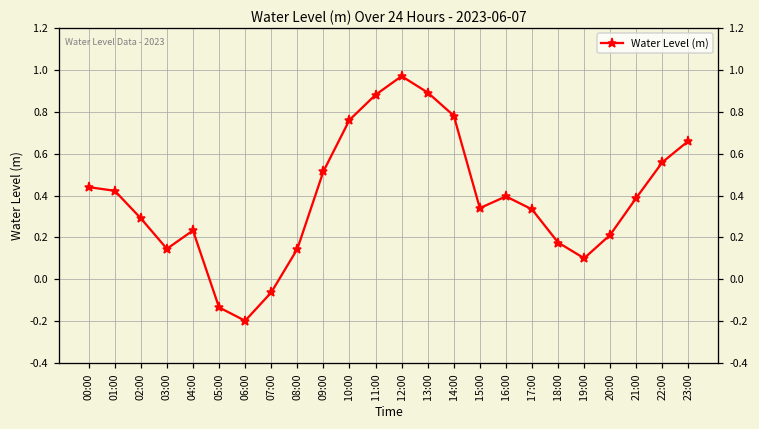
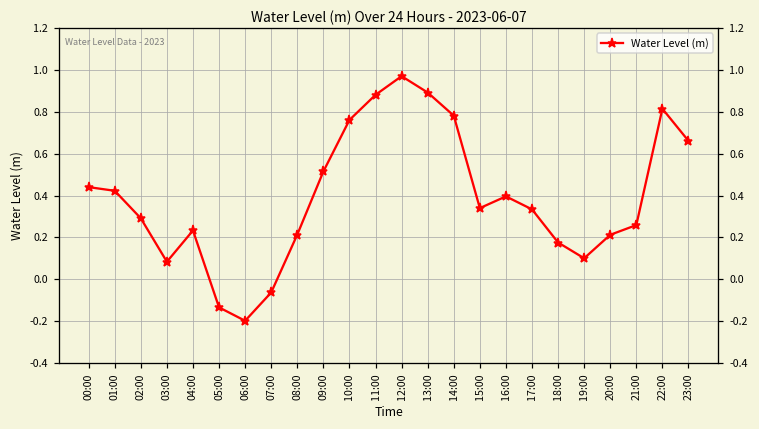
  {
    "00:00": 0.44,
    "01:00": 0.42,
    "02:00": 0.29,
-   "03:00": 0.15,
+   "03:00": 0.08,
    "04:00": 0.23,
    "05:00": -0.13,
    "06:00": -0.20,
    "07:00": -0.06,
-   "08:00": 0.14,
+   "08:00": 0.21,
    "09:00": 0.51,
    "10:00": 0.76,
    "11:00": 0.88,
    "12:00": 0.97,
    "13:00": 0.89,
    "14:00": 0.78,
    "15:00": 0.34,
    "16:00": 0.40,
    "17:00": 0.33,
    "18:00": 0.18,
    "19:00": 0.10,
    "20:00": 0.21,
-   "21:00": 0.39,
-   "22:00": 0.56,
+   "21:00": 0.26,
+   "22:00": 0.81,
    "23:00": 0.66
  }
